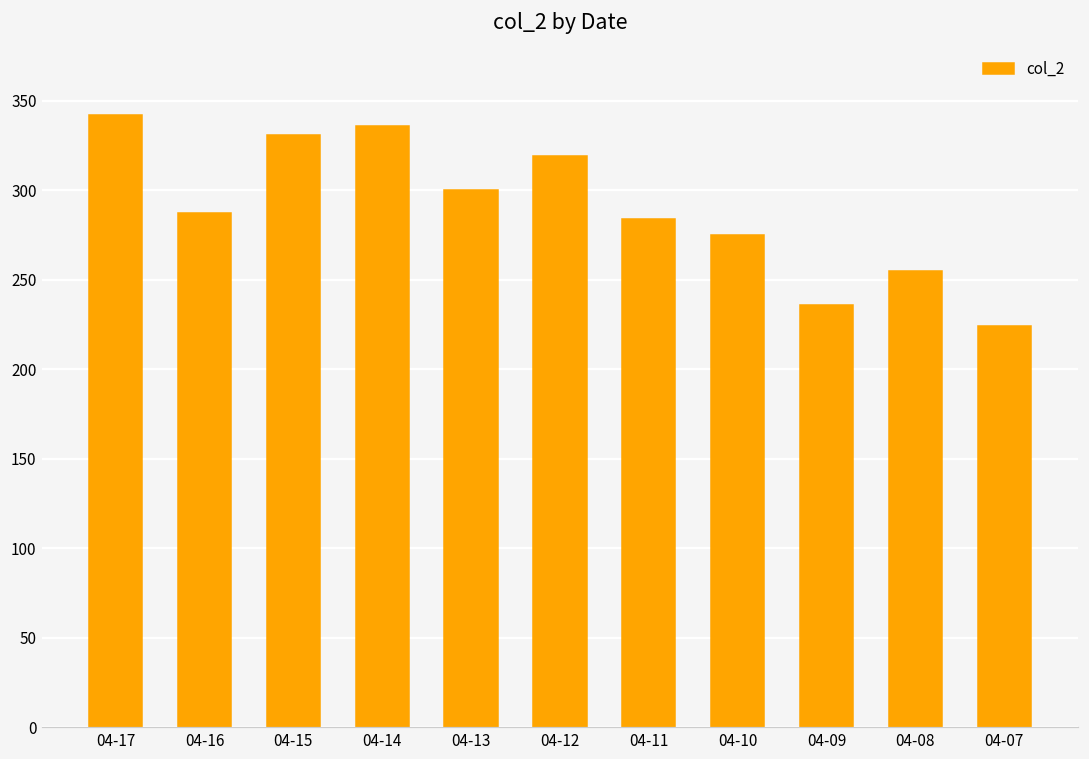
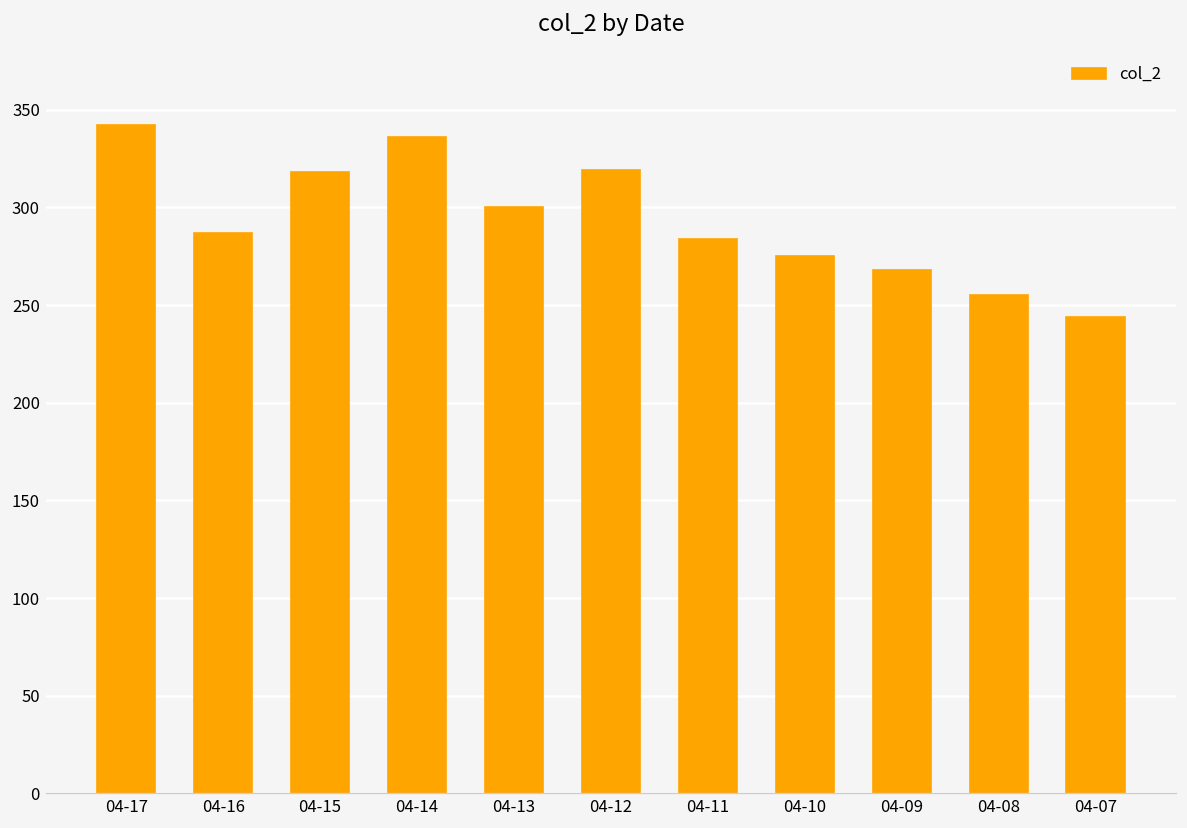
  {
    "04-17": 342,
    "04-16": 287,
-   "04-15": 331,
+   "04-15": 318,
    "04-14": 336,
    "04-13": 300,
    "04-12": 319,
    "04-11": 284,
    "04-10": 275,
-   "04-09": 236,
+   "04-09": 268,
    "04-08": 255,
-   "04-07": 224
+   "04-07": 244
  }
